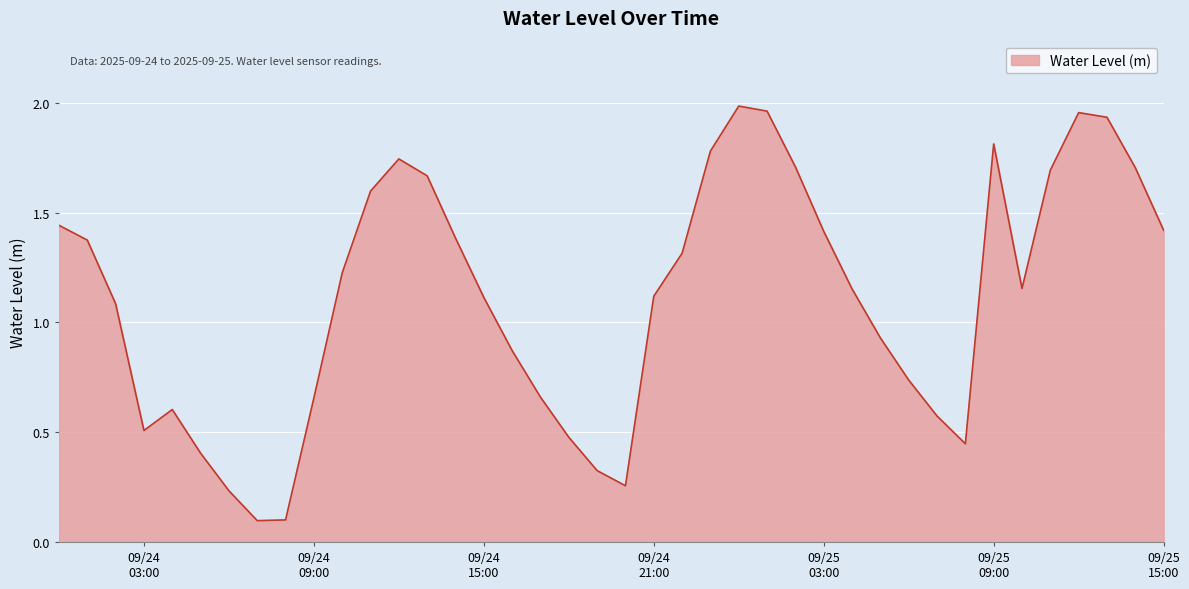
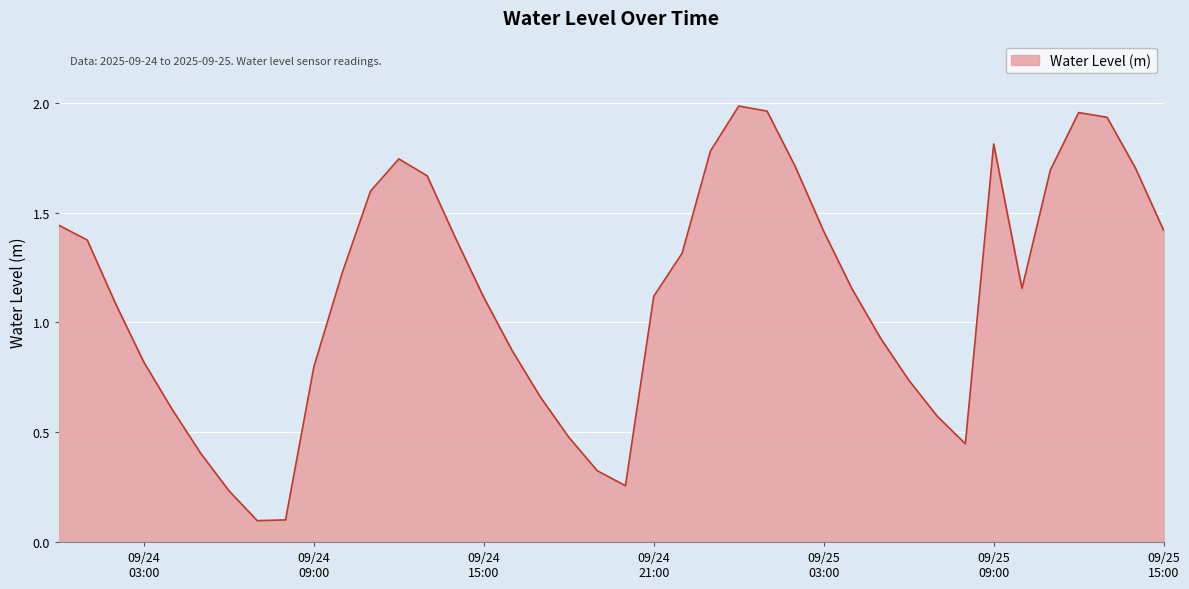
  {
-   "09/24 03:00": 0.51,
-   "09/24 09:00": 0.66,
+   "09/24 03:00": 0.82,
+   "09/24 09:00": 0.80,
    "09/24 15:00": 1.11,
    "09/24 21:00": 1.12,
    "09/25 03:00": 1.42,
    "09/25 09:00": 1.81,
    "09/25 15:00": 1.42
  }
